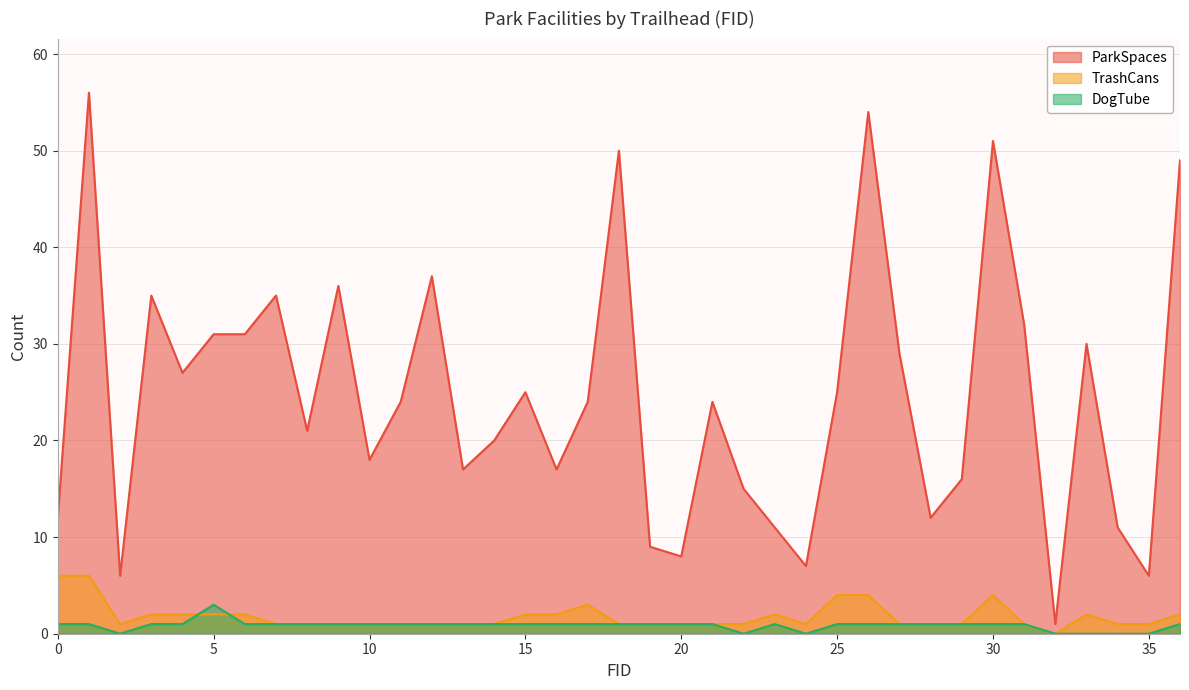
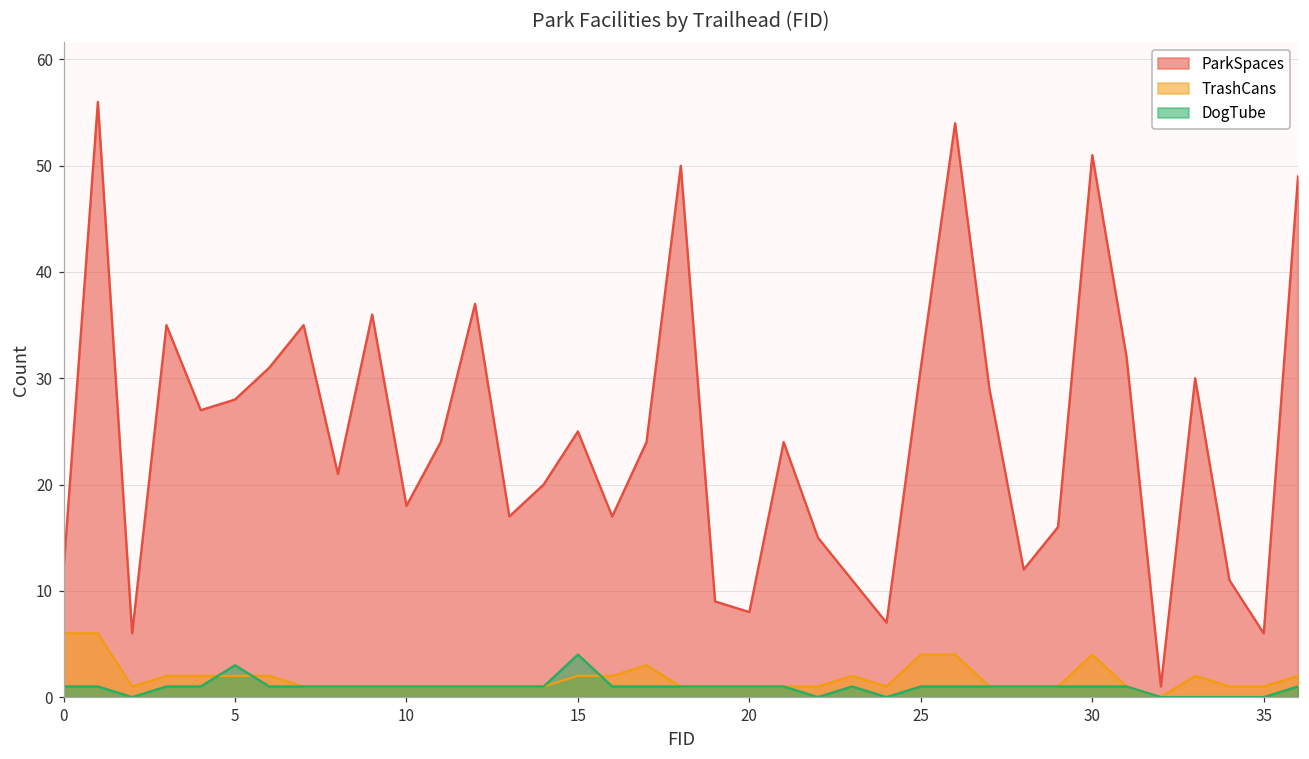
  {
    "ParkSpaces": {
      "0": 12,
-     "5": 31,
+     "5": 28,
      "10": 18,
      "15": 25,
      "20": 8,
-     "25": 25,
+     "25": 31,
      "30": 51,
      "35": 6
    },
    "TrashCans": {
      "0": 6,
      "5": 2,
      "15": 2,
      "25": 4,
      "30": 4,
      "35": 1
    },
    "DogTube": {
      "0": 1,
      "5": 3,
-     "15": 1,
+     "15": 4,
      "25": 1,
      "30": 1,
      "35": 0
    }
  }
